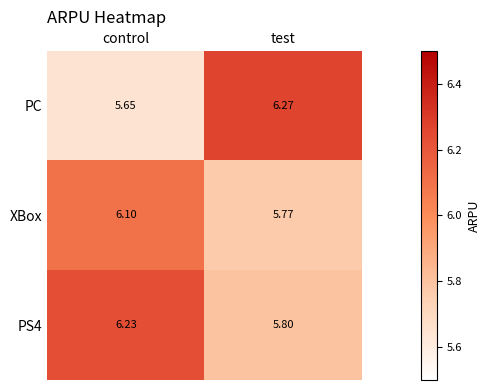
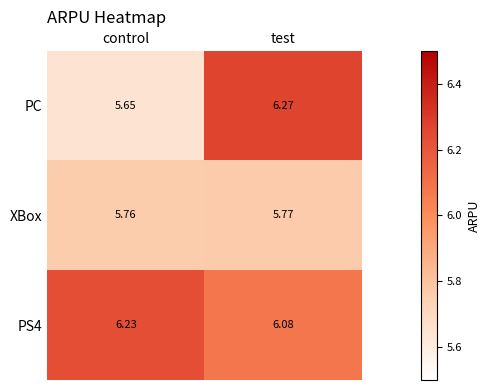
  {
    "PC": {
      "control": 5.65,
      "test": 6.27
    },
    "XBox": {
-     "control": 6.10,
+     "control": 5.76,
      "test": 5.77
    },
    "PS4": {
      "control": 6.23,
-     "test": 5.80
+     "test": 6.08
    }
  }
